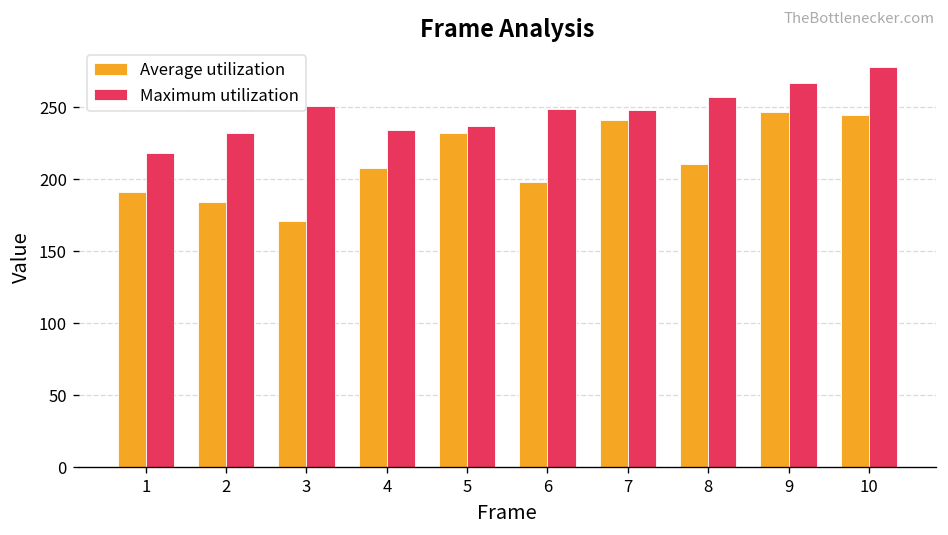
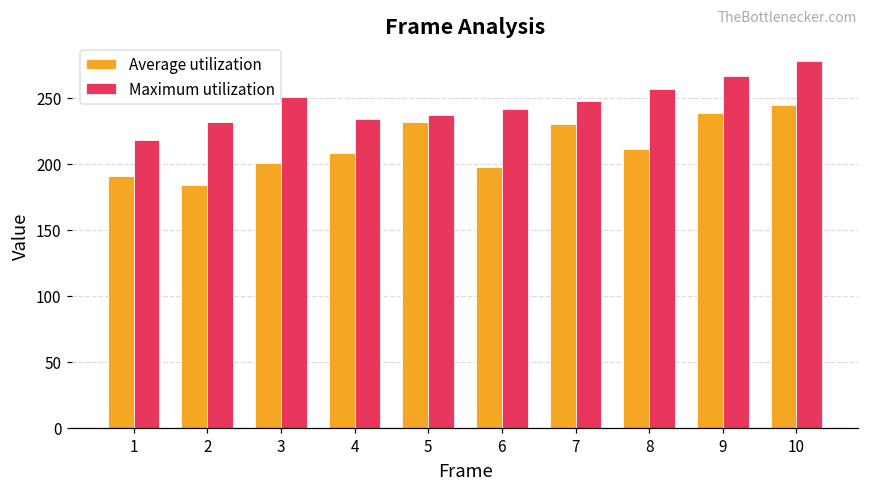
  {
    "Average utilization": {
      "1": 191,
      "2": 184,
-     "3": 171,
+     "3": 201,
      "4": 208,
      "5": 232,
      "6": 198,
-     "7": 241,
+     "7": 230,
      "8": 211,
-     "9": 247,
+     "9": 239,
      "10": 245
    },
    "Maximum utilization": {
      "1": 218,
      "2": 232,
      "3": 251,
      "4": 234,
      "5": 237,
-     "6": 249,
+     "6": 242,
      "7": 248,
      "8": 257,
      "9": 267,
      "10": 278
    }
  }
